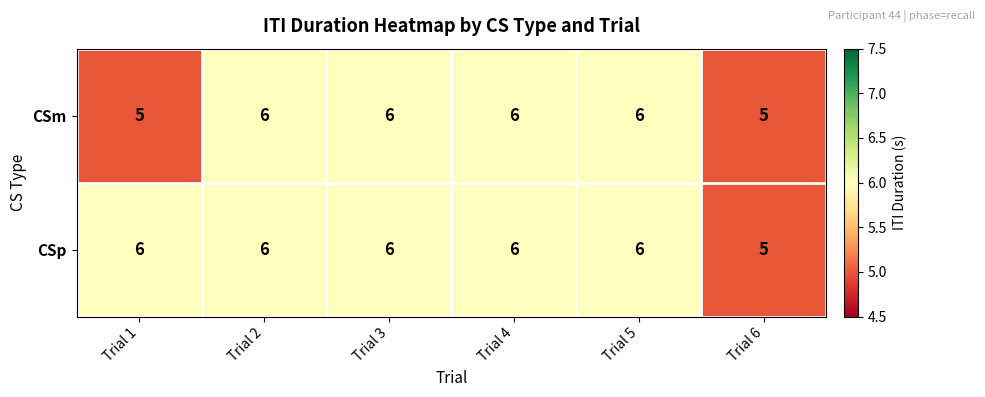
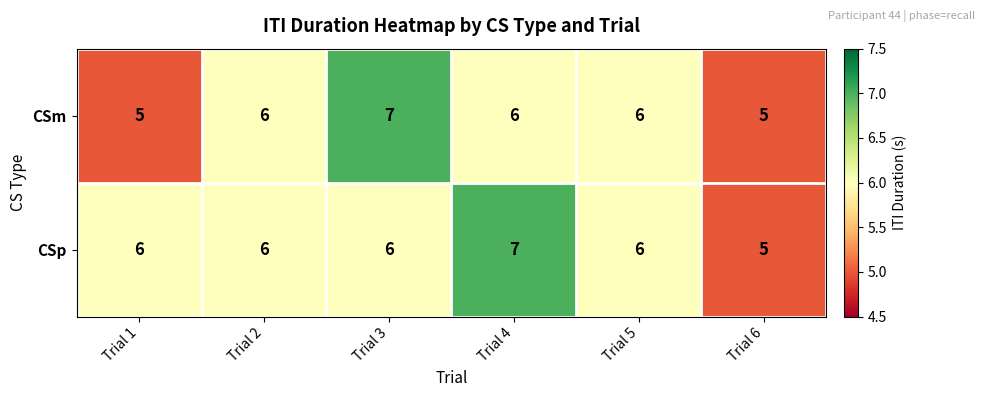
  {
    "CSm": {
      "Trial 1": 5,
      "Trial 2": 6,
-     "Trial 3": 6,
+     "Trial 3": 7,
      "Trial 4": 6,
      "Trial 5": 6,
      "Trial 6": 5
    },
    "CSp": {
      "Trial 1": 6,
      "Trial 2": 6,
      "Trial 3": 6,
-     "Trial 4": 6,
+     "Trial 4": 7,
      "Trial 5": 6,
      "Trial 6": 5
    }
  }
